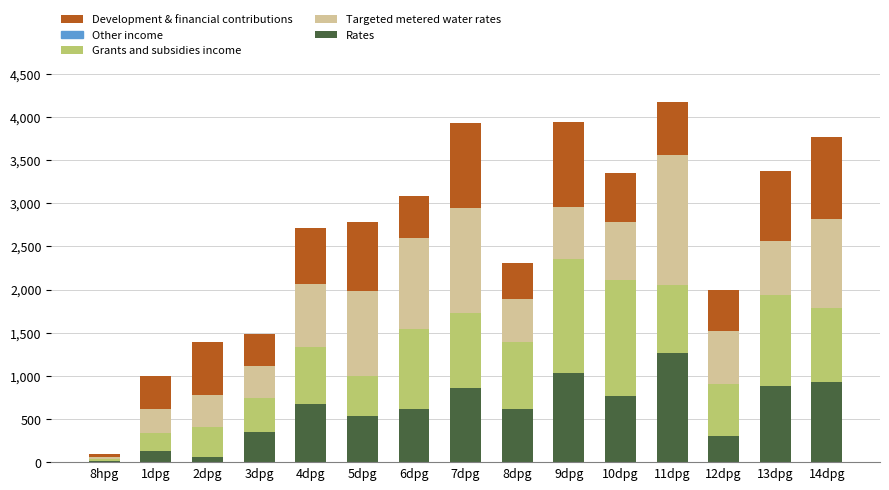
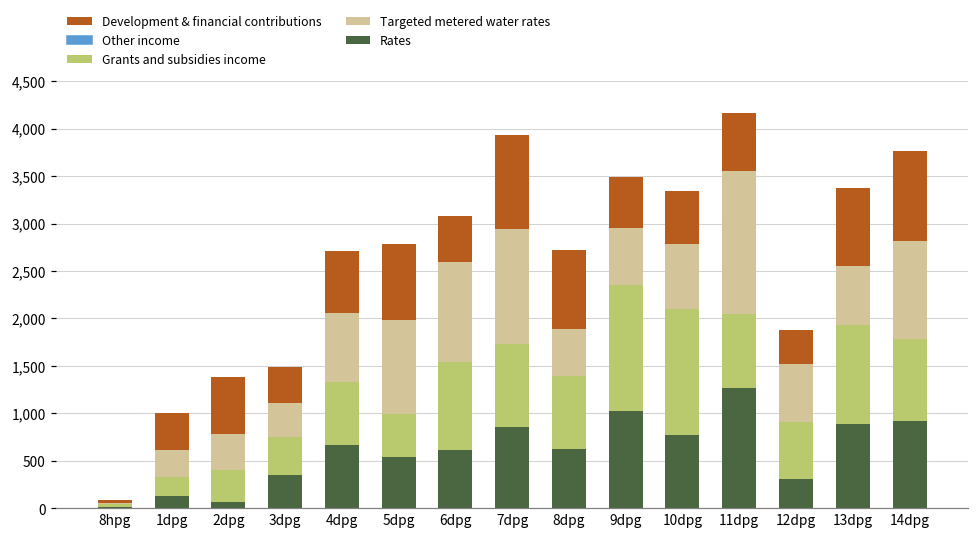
  {
    "Rates": {
      "1dpg": "100",
      "2dpg": "100",
      "3dpg": "400",
      "4dpg": "700",
      "5dpg": "500",
      "6dpg": "600",
      "7dpg": "900",
      "8dpg": "600",
      "9dpg": "1,000",
      "10dpg": "800",
      "11dpg": "1,300",
      "12dpg": "300",
      "13dpg": "900",
      "14dpg": "900"
    },
    "Development & financial contributions": {
      "8hpg": "0",
      "1dpg": "400",
      "2dpg": "600",
      "3dpg": "400",
      "4dpg": "600",
      "5dpg": "800",
      "6dpg": "500",
      "7dpg": "1,000",
-     "8dpg": "400",
-     "9dpg": "1,000",
+     "8dpg": "800",
+     "9dpg": "500",
      "10dpg": "600",
      "11dpg": "600",
-     "12dpg": "500",
+     "12dpg": "400",
      "13dpg": "800",
      "14dpg": "900"
    }
  }
